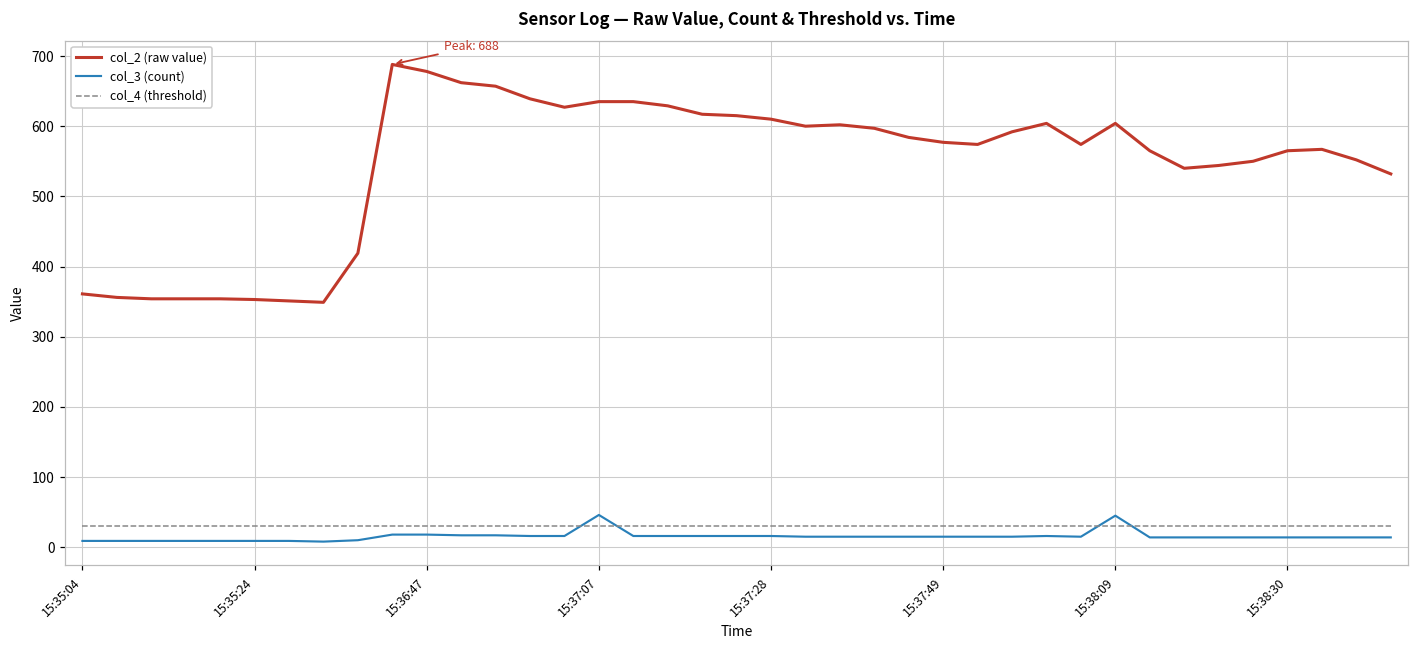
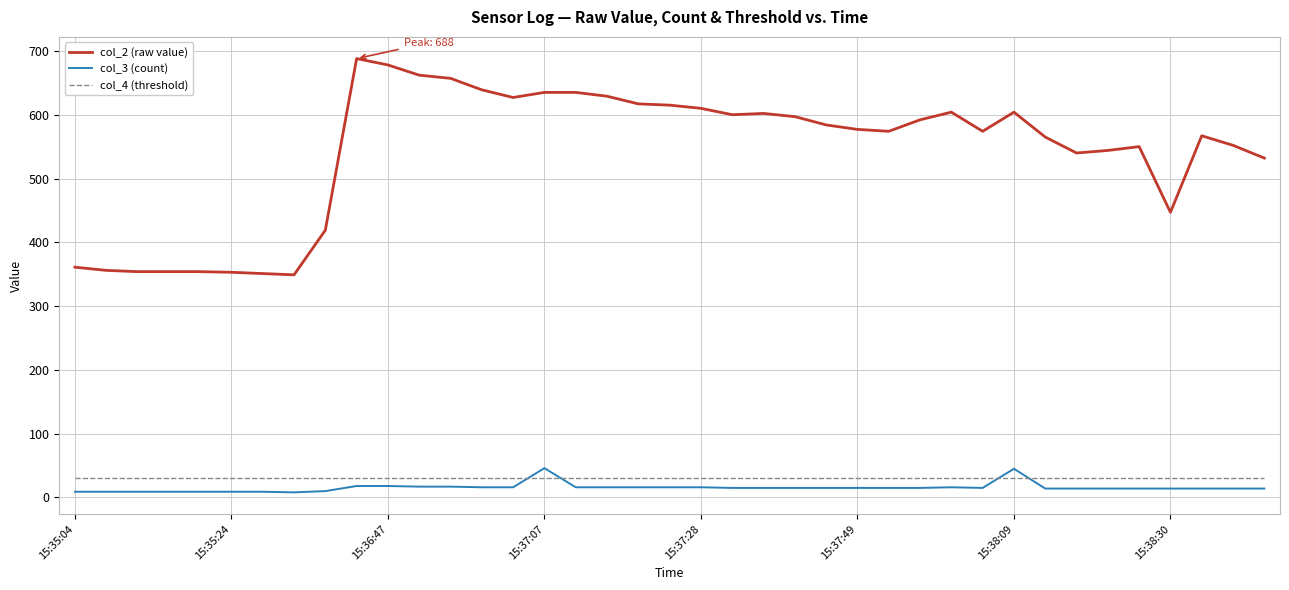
  {
    "col_2 (raw value)": {
      "15:35:04": 360,
      "15:35:24": 350,
      "15:36:47": 680,
      "15:37:07": 640,
      "15:37:28": 610,
      "15:37:49": 580,
      "15:38:09": 600,
-     "15:38:30": 570
+     "15:38:30": 450
    },
    "col_3 (count)": {
      "15:35:04": 10,
      "15:35:24": 10,
      "15:36:47": 20,
      "15:37:07": 50,
      "15:37:28": 20,
      "15:37:49": 20,
      "15:38:09": 50,
      "15:38:30": 10
    },
    "col_4 (threshold)": {
      "15:35:04": 30,
      "15:35:24": 30,
      "15:36:47": 30,
      "15:37:07": 30,
      "15:37:28": 30,
      "15:37:49": 30,
      "15:38:09": 30,
      "15:38:30": 30
    }
  }
